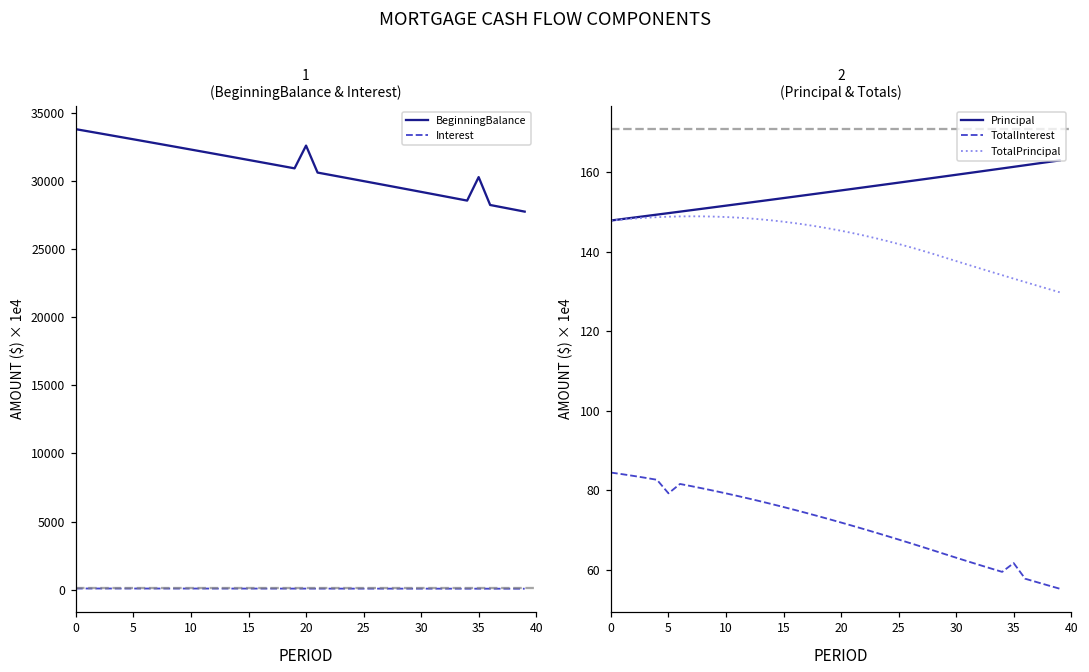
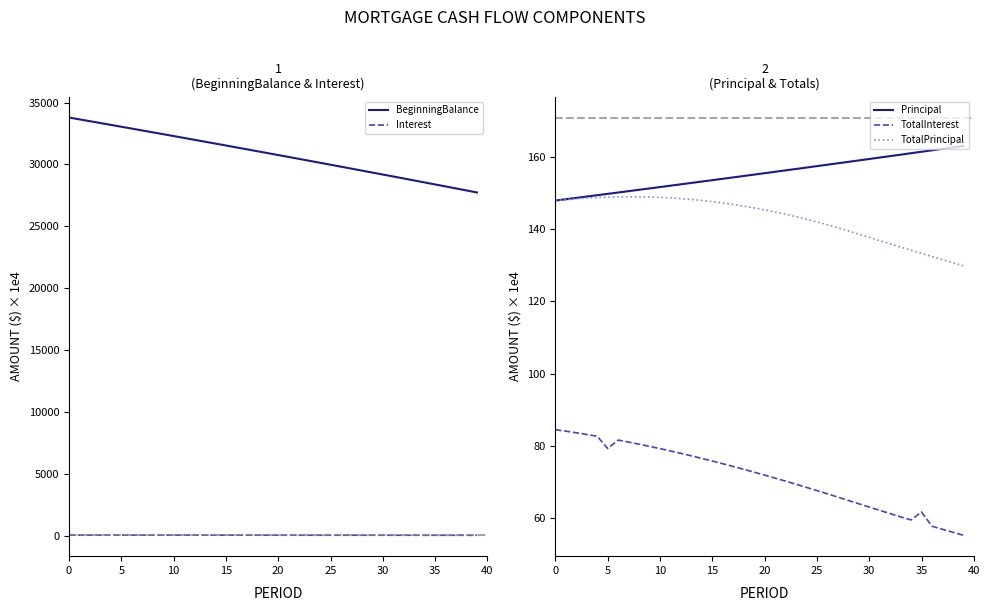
  {
    "1 (BeginningBalance & Interest)": {
      "BeginningBalance": {
        "0": 33800,
        "5": 33000,
        "10": 32300,
        "15": 31500,
-       "20": 32600,
+       "20": 30800,
        "25": 30000,
        "30": 29200,
-       "35": 30300
+       "35": 28400
      },
      "Interest": {
        "0": 100,
        "5": 100,
        "10": 100,
        "15": 100,
        "20": 100,
        "25": 100,
        "30": 100,
        "35": 100
      }
    },
    "2 (Principal & Totals)": {
      "Principal": {
        "5": 150,
        "10": 152,
        "15": 153,
        "20": 155,
        "25": 157,
        "30": 159,
        "35": 161
      },
      "TotalInterest": {
        "0": 84,
        "5": 79,
        "10": 79,
        "15": 76,
        "20": 72,
        "25": 68,
        "30": 63,
        "35": 62
      },
      "TotalPrincipal": {
        "5": 149,
        "10": 149,
        "15": 148,
        "20": 145,
        "25": 142,
        "30": 138,
        "35": 133
      }
    }
  }
